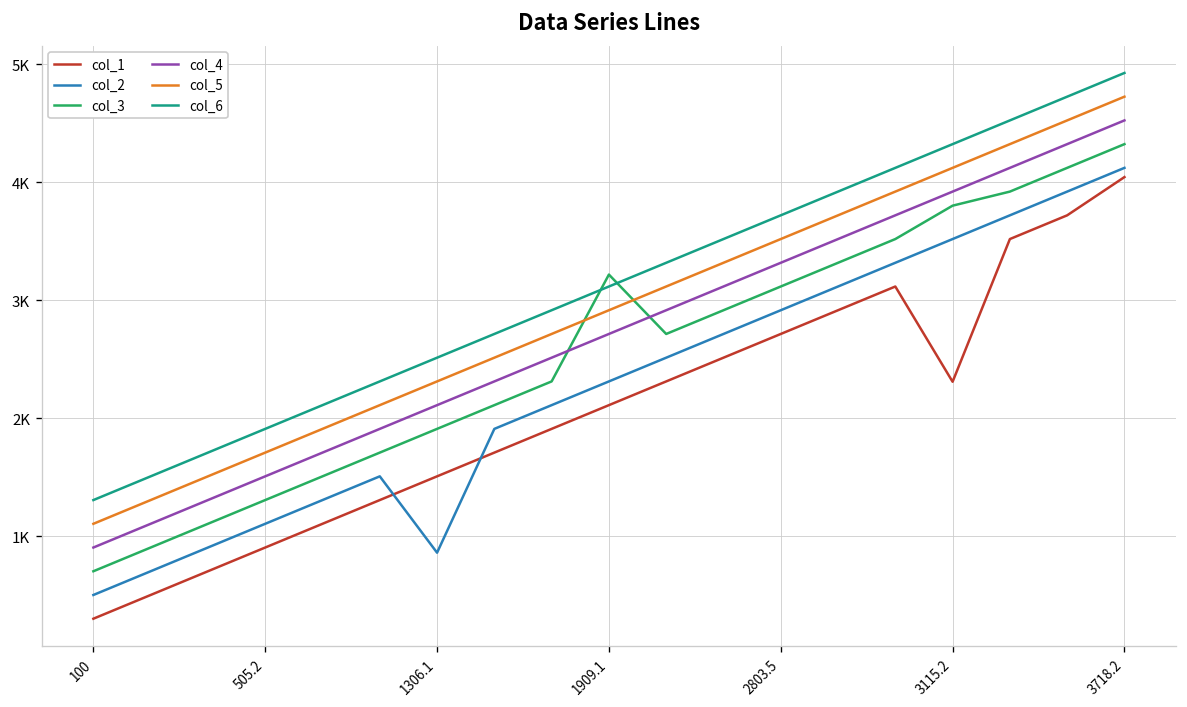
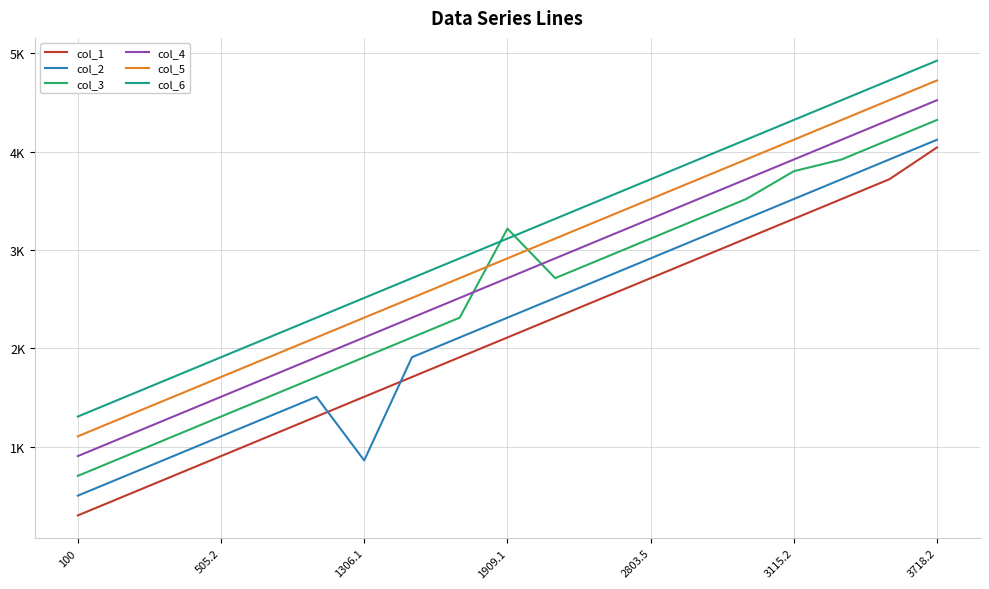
  {
    "col_1": {
      "100": 300,
      "505.2": 900,
      "1306.1": 1500,
      "1909.1": 2100,
      "2803.5": 2700,
-     "3115.2": 2300,
+     "3115.2": 3300,
      "3718.2": 4000
    },
    "col_2": {
      "100": 500,
      "505.2": 1100,
      "1306.1": 900,
      "1909.1": 2300,
      "2803.5": 2900,
      "3115.2": 3500,
      "3718.2": 4100
    },
    "col_4": {
      "100": 900,
      "505.2": 1500,
      "1306.1": 2100,
      "1909.1": 2700,
      "2803.5": 3300,
      "3115.2": 3900,
      "3718.2": 4500
    },
    "col_5": {
      "100": 1100,
      "505.2": 1700,
      "1306.1": 2300,
      "1909.1": 2900,
      "2803.5": 3500,
      "3115.2": 4100,
      "3718.2": 4700
    }
  }
